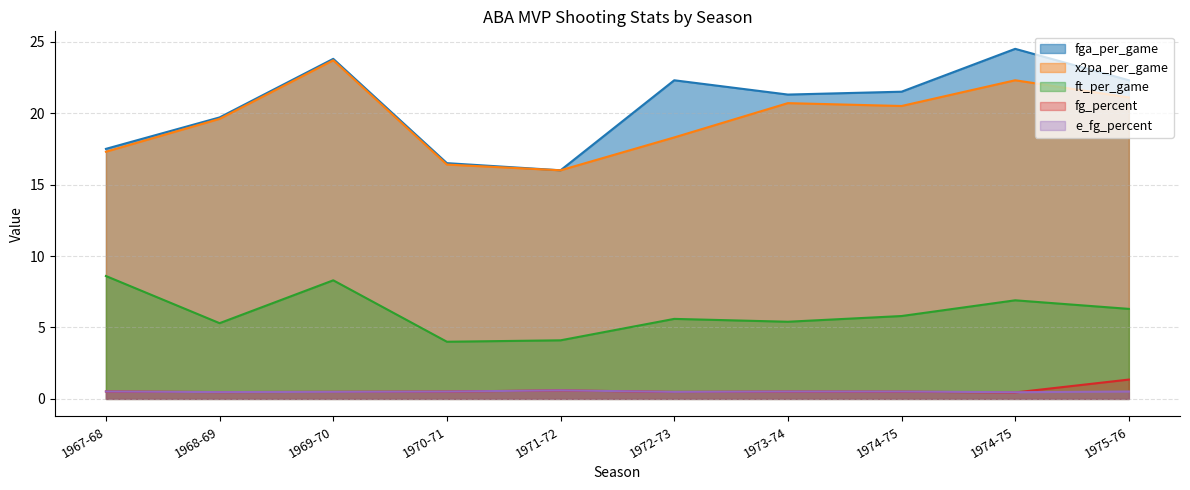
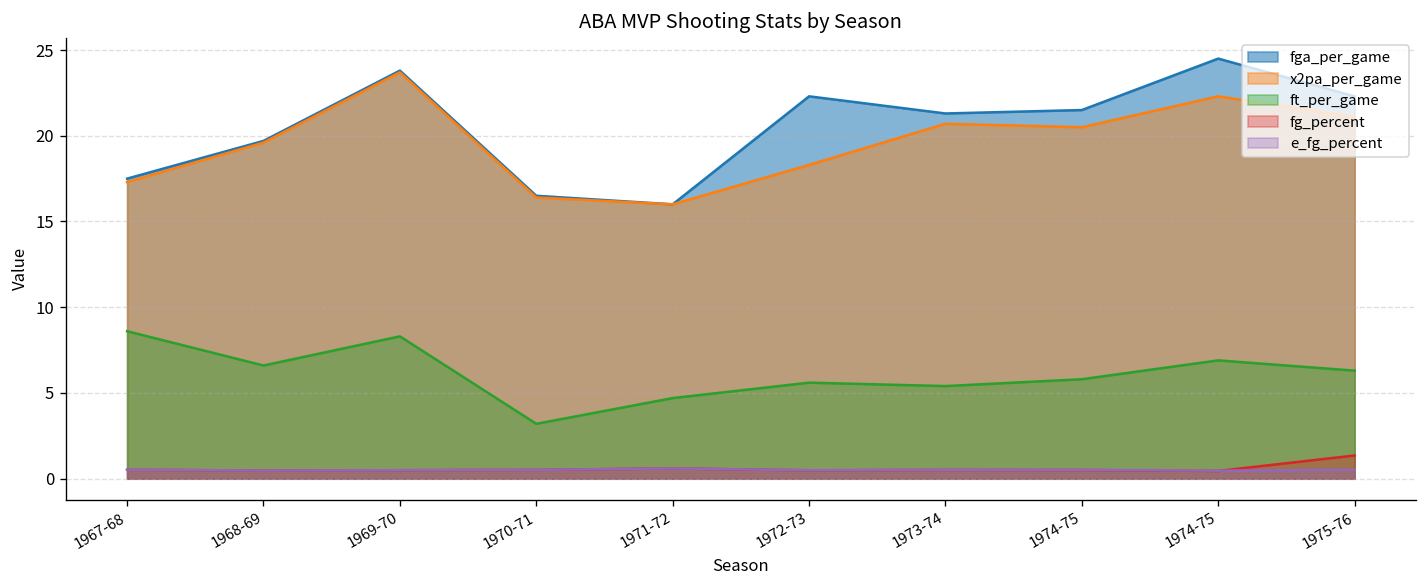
  {
    "fga_per_game": {
      "1967-68": 17.5,
      "1972-73": 22.3,
      "1973-74": 21.3
    },
    "x2pa_per_game": {
      "1967-68": 17.3,
      "1972-73": 18.3,
      "1973-74": 20.7
    },
    "ft_per_game": {
      "1967-68": 8.6,
-     "1968-69": 5.3,
+     "1968-69": 6.6,
      "1969-70": 8.3,
-     "1970-71": 4.0,
-     "1971-72": 4.1,
+     "1970-71": 3.2,
+     "1971-72": 4.7,
      "1972-73": 5.6,
      "1973-74": 5.4,
      "1975-76": 6.3
    },
    "fg_percent": {
      "1975-76": 1.4
    },
    "e_fg_percent": {
      "1975-76": 0.5
    }
  }
